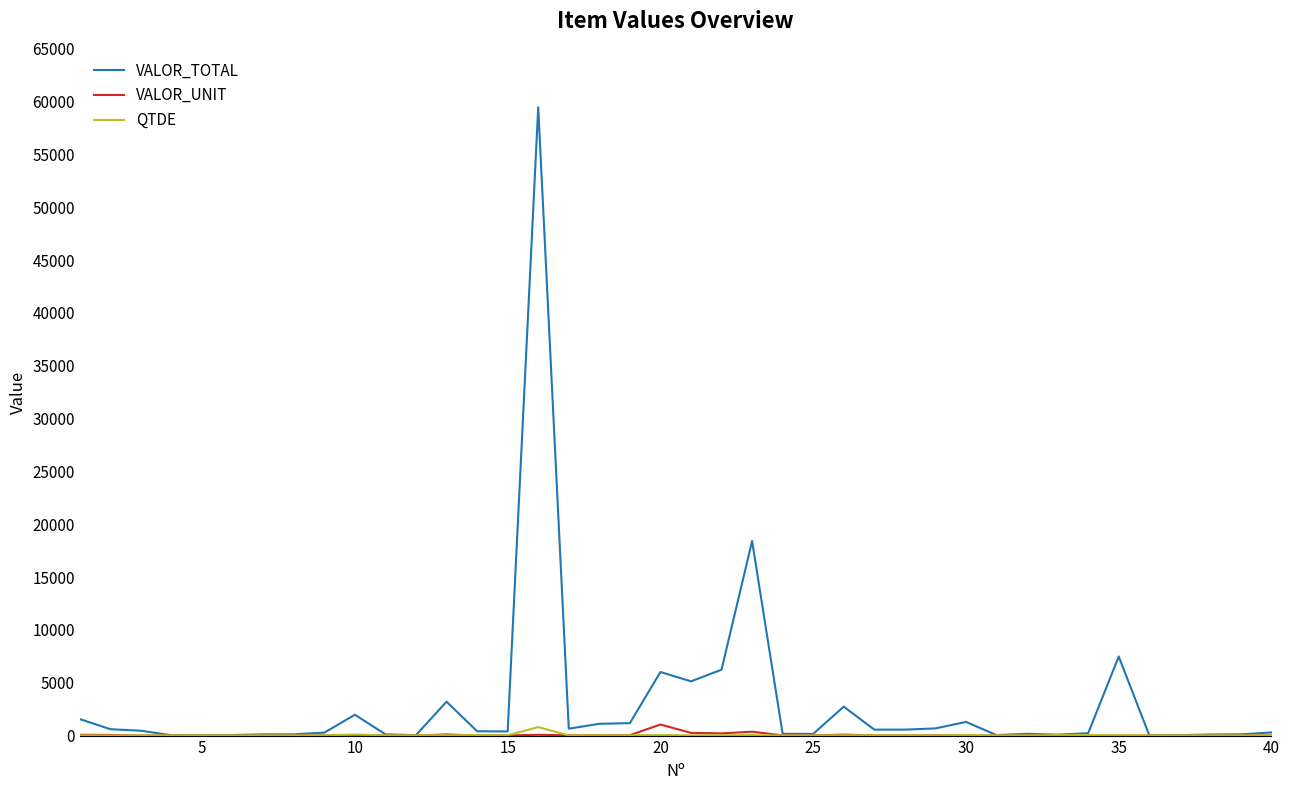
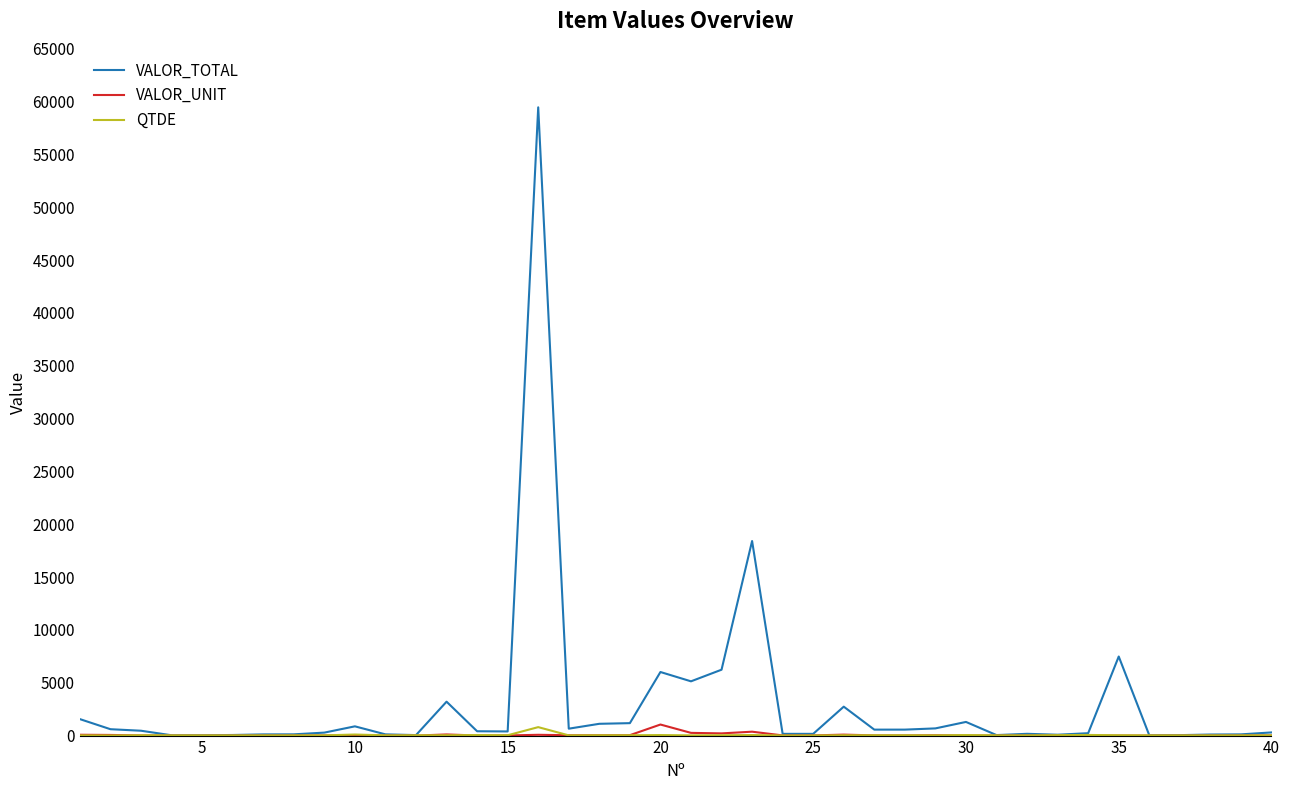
  {
    "VALOR_TOTAL": {
-     "10": 2000,
+     "10": 900,
      "15": 400,
      "20": 6000,
      "30": 1300,
      "35": 7500,
      "40": 300
    },
    "VALOR_UNIT": {
      "20": 1000
    },
    "QTDE": {
      "20": 100
    }
  }
